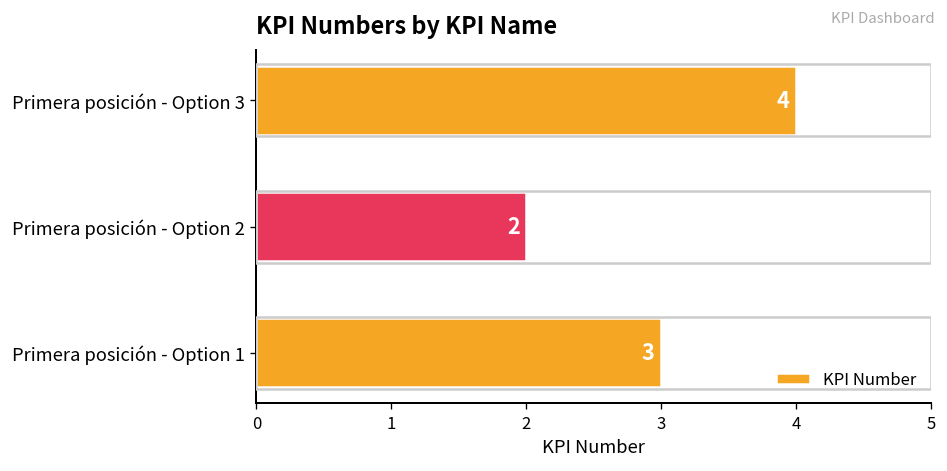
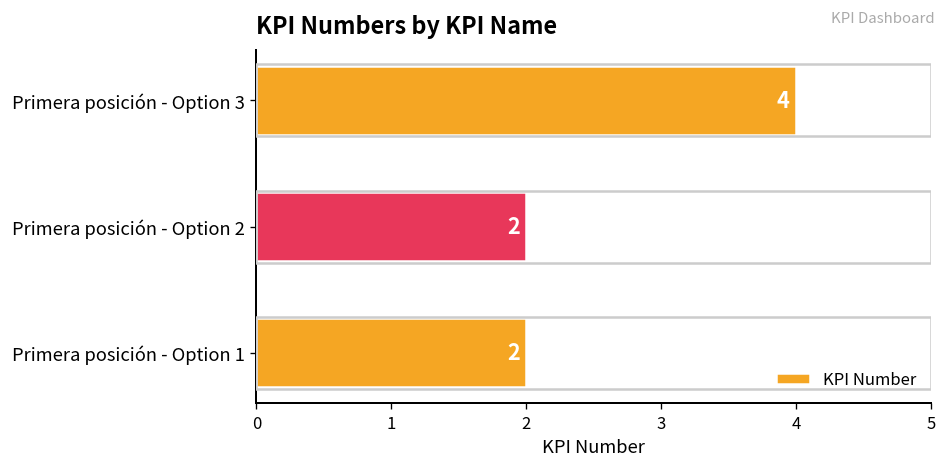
  {
    "Primera posición - Option 3": 4,
    "Primera posición - Option 2": 2,
-   "Primera posición - Option 1": 3
+   "Primera posición - Option 1": 2
  }
